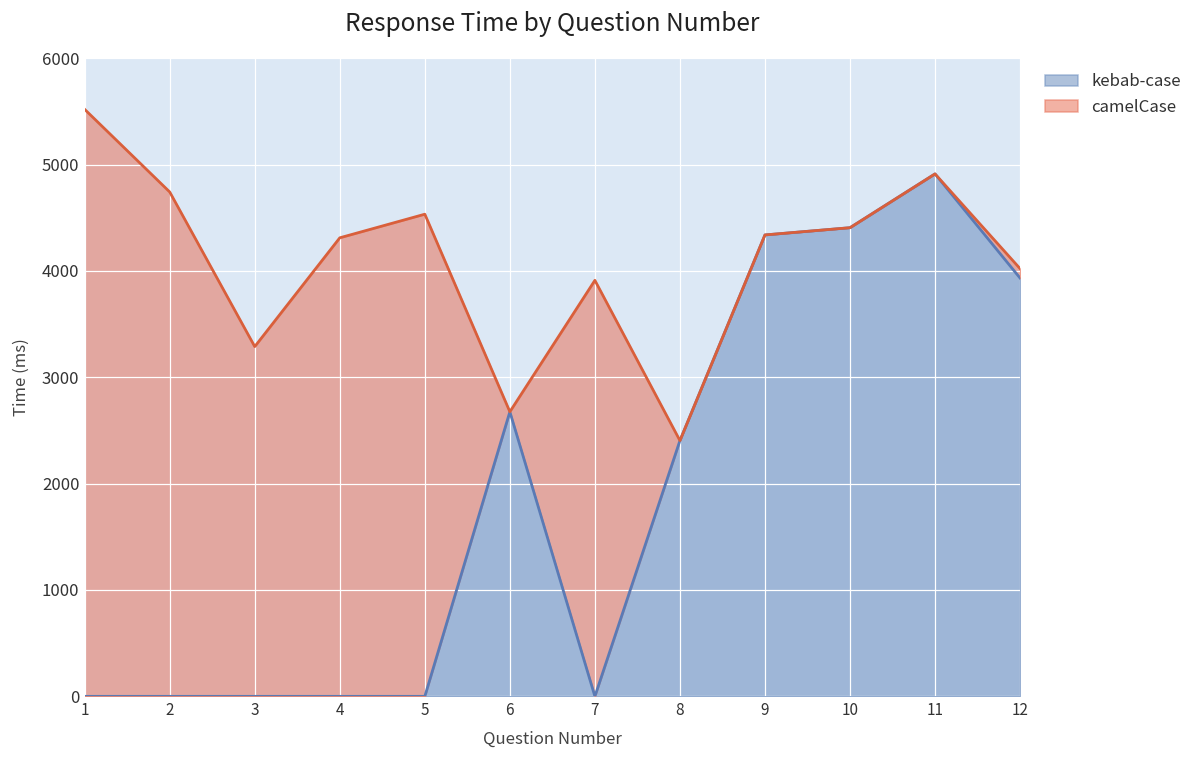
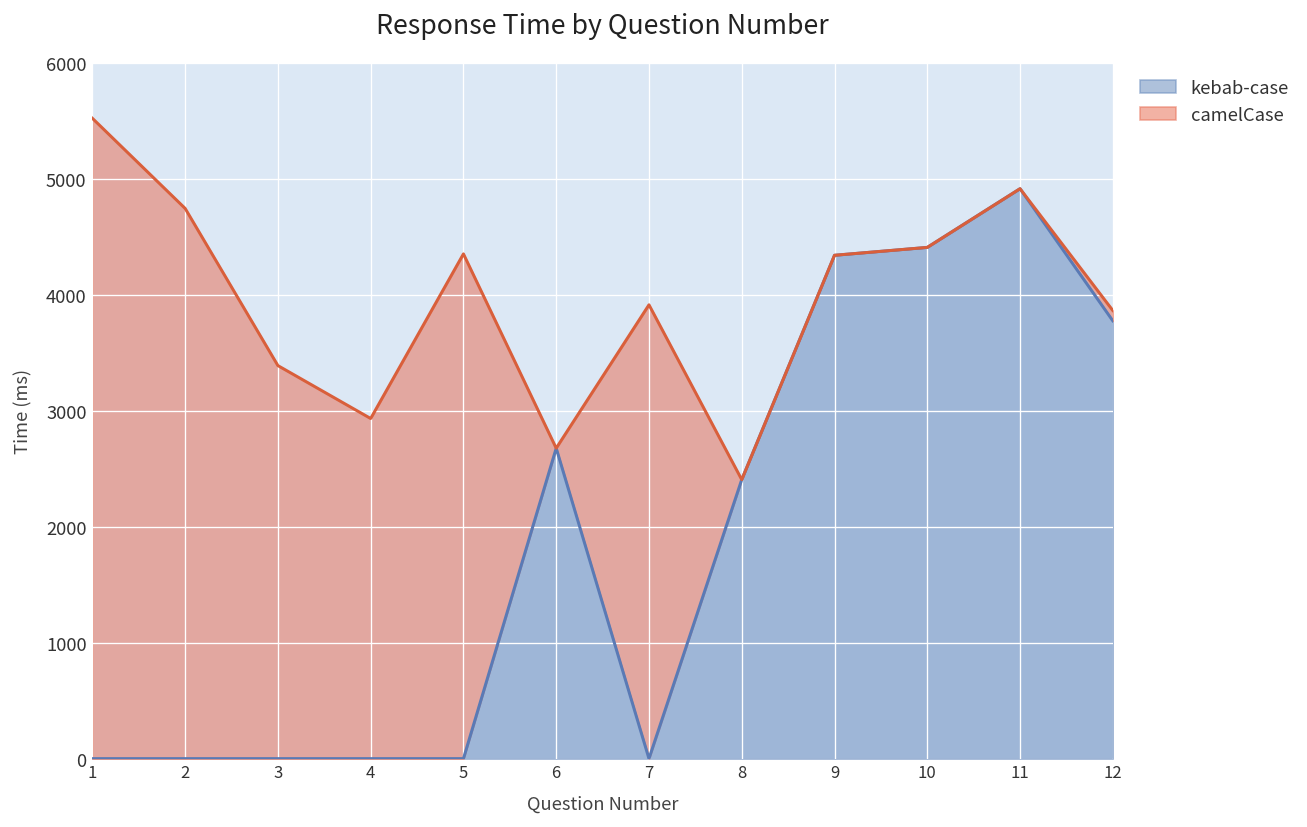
  {
    "kebab-case": {
      "1": 0,
      "2": 0,
      "3": 0,
      "4": 0,
      "5": 0,
      "7": 0,
-     "12": 3900
+     "12": 3800
    },
    "camelCase": {
      "1": 5500,
      "2": 4700,
-     "3": 3300,
-     "4": 4300,
-     "5": 4500,
+     "3": 3400,
+     "4": 2900,
+     "5": 4400,
      "7": 3900,
      "12": 100
    }
  }
